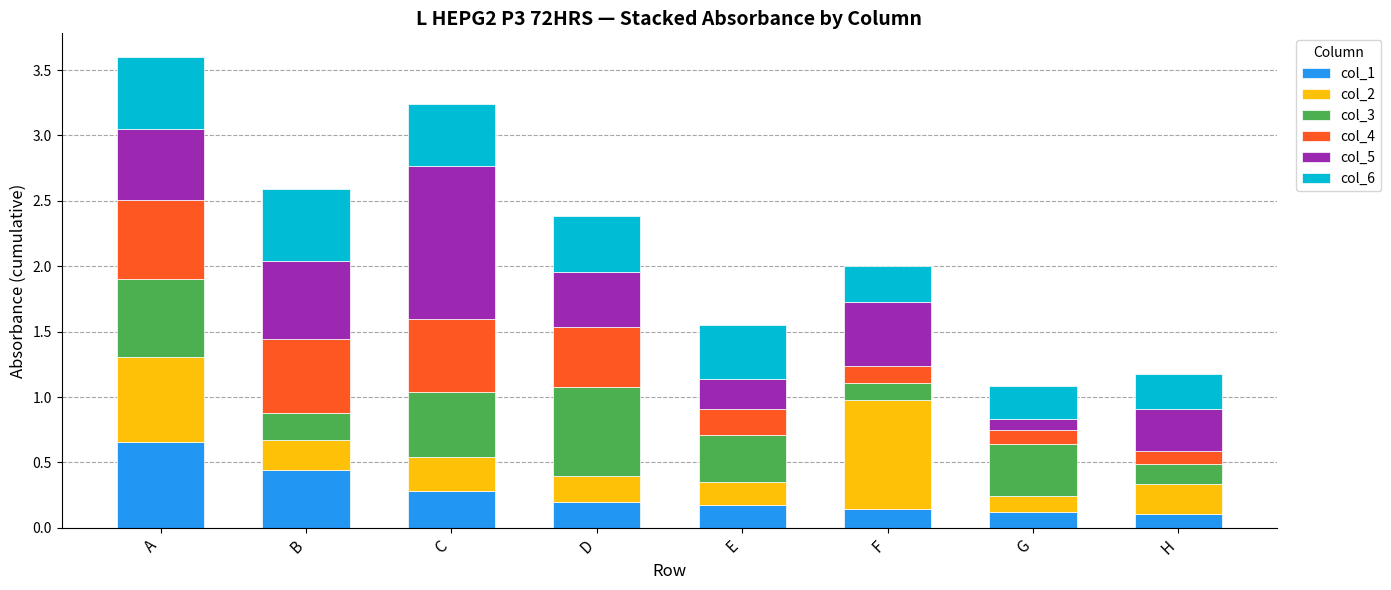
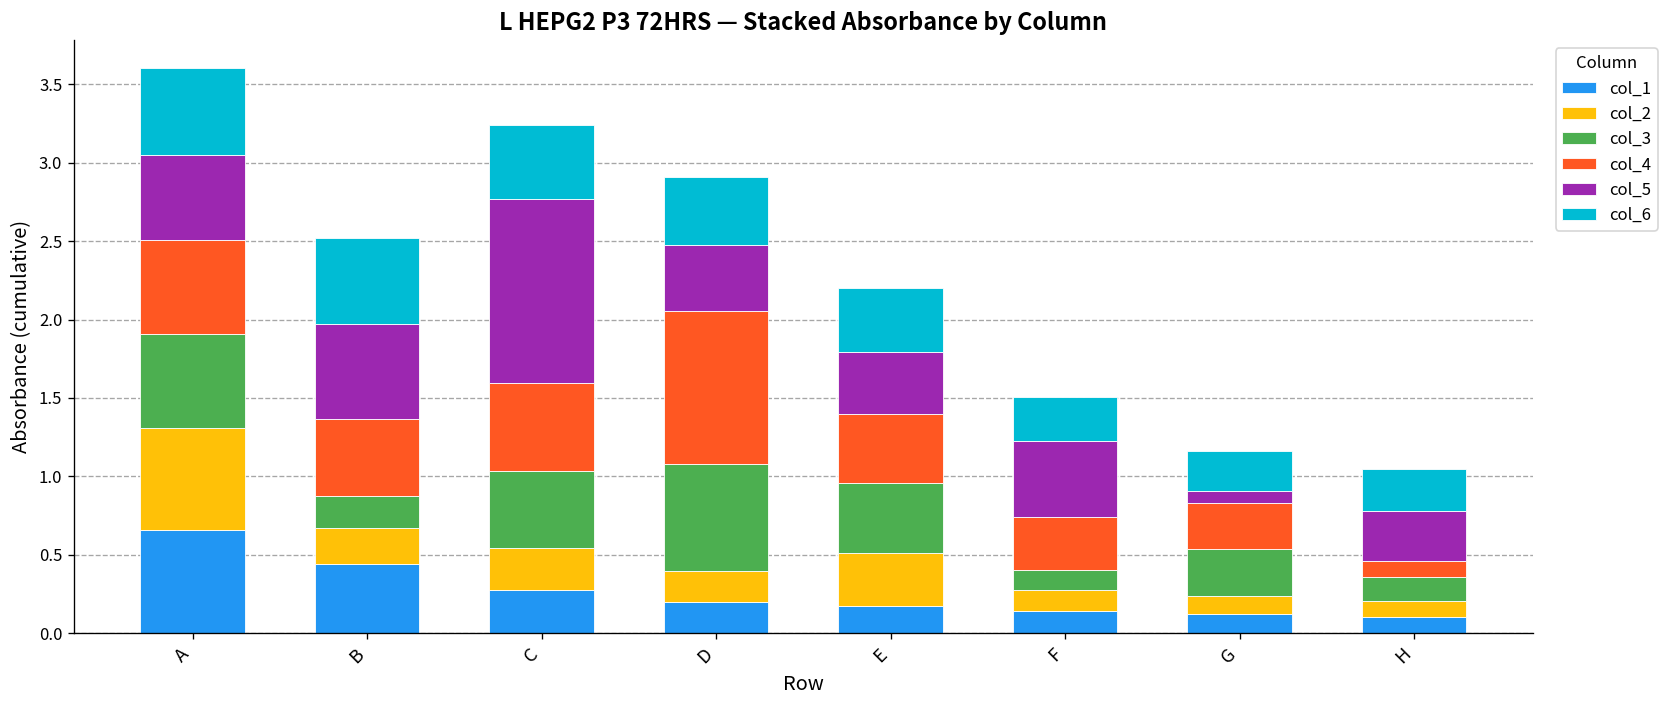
  {
    "col_2": {
      "A": 0.65,
      "B": 0.23,
      "C": 0.27,
      "D": 0.20,
-     "E": 0.17,
-     "F": 0.84,
+     "E": 0.34,
+     "F": 0.14,
      "G": 0.12,
-     "H": 0.23
+     "H": 0.10
    },
    "col_3": {
      "A": 0.60,
      "B": 0.20,
      "C": 0.49,
      "D": 0.68,
-     "E": 0.36,
+     "E": 0.45,
      "F": 0.13,
-     "G": 0.4,
+     "G": 0.3,
      "H": 0.15
    },
    "col_4": {
      "A": 0.60,
-     "B": 0.56,
+     "B": 0.49,
      "C": 0.56,
-     "D": 0.46,
-     "E": 0.20,
-     "F": 0.14,
-     "G": 0.11,
+     "D": 0.98,
+     "E": 0.44,
+     "F": 0.34,
+     "G": 0.29,
      "H": 0.10
    },
    "col_5": {
      "A": 0.54,
      "B": 0.60,
      "C": 1.17,
      "D": 0.42,
-     "E": 0.23,
+     "E": 0.39,
      "F": 0.48,
      "G": 0.08,
      "H": 0.32
    }
  }
